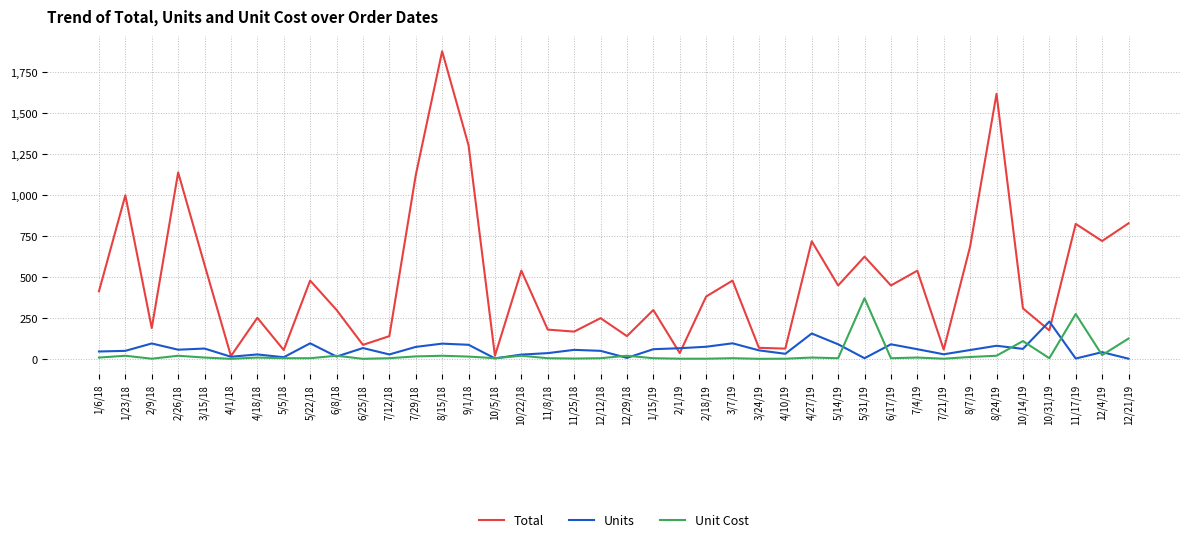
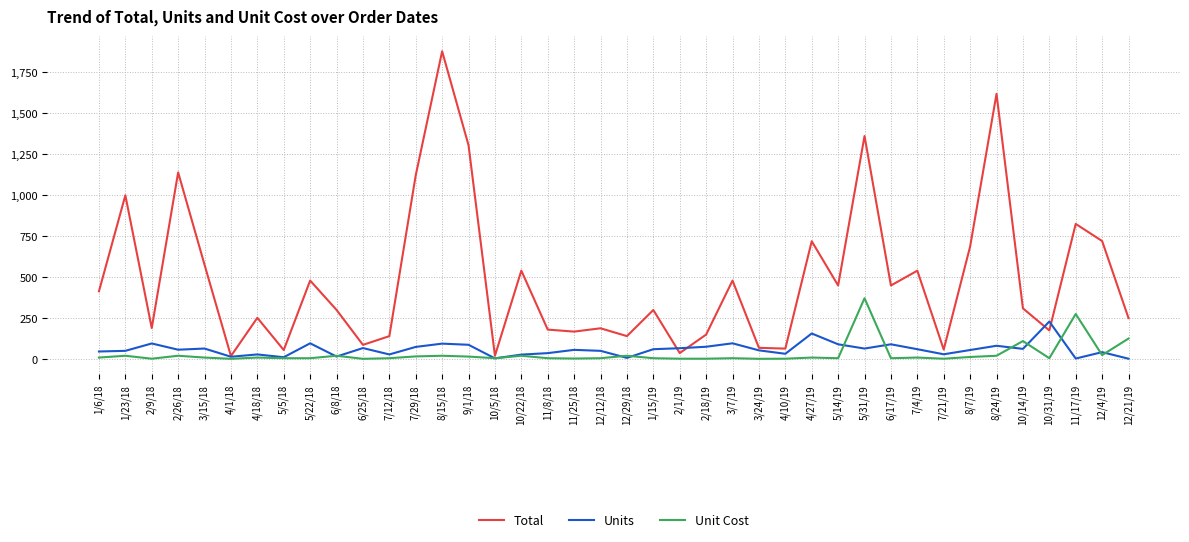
  {
    "Total": {
      "1/6/18": "410",
      "1/23/18": "1,000",
      "2/9/18": "190",
      "2/26/18": "1,140",
      "3/15/18": "580",
      "4/18/18": "250",
      "5/5/18": "50",
      "5/22/18": "480",
      "6/8/18": "300",
      "6/25/18": "90",
      "7/12/18": "140",
      "7/29/18": "1,120",
      "8/15/18": "1,880",
      "9/1/18": "1,310",
      "10/22/18": "540",
      "11/8/18": "180",
      "11/25/18": "170",
-     "12/12/18": "250",
+     "12/12/18": "190",
      "12/29/18": "140",
      "1/15/19": "300",
      "2/1/19": "40",
-     "2/18/19": "380",
+     "2/18/19": "150",
      "3/7/19": "480",
      "4/10/19": "60",
      "4/27/19": "720",
      "5/14/19": "450",
-     "5/31/19": "630",
+     "5/31/19": "1,360",
      "6/17/19": "450",
      "7/4/19": "540",
      "7/21/19": "60",
      "8/7/19": "690",
      "8/24/19": "1,620",
      "10/14/19": "310",
      "10/31/19": "170",
      "11/17/19": "830",
      "12/4/19": "720",
-     "12/21/19": "830"
+     "12/21/19": "250"
    },
    "Units": {
      "1/6/18": "50",
      "1/23/18": "50",
      "2/9/18": "100",
      "2/26/18": "60",
      "3/15/18": "60",
      "4/18/18": "30",
      "5/22/18": "100",
      "6/25/18": "70",
      "7/12/18": "30",
      "7/29/18": "70",
      "8/15/18": "90",
      "9/1/18": "90",
      "11/8/18": "40",
      "11/25/18": "60",
      "12/12/18": "50",
      "1/15/19": "60",
      "2/1/19": "70",
      "2/18/19": "80",
      "3/7/19": "100",
      "4/10/19": "30",
      "4/27/19": "160",
      "5/14/19": "90",
-     "5/31/19": "10",
+     "5/31/19": "60",
      "6/17/19": "90",
      "7/4/19": "60",
      "7/21/19": "30",
      "8/7/19": "60",
      "8/24/19": "80",
      "10/14/19": "60",
      "10/31/19": "230",
      "11/17/19": "0",
      "12/4/19": "40",
      "12/21/19": "0"
    },
    "Unit Cost": {
      "1/6/18": "10",
      "1/23/18": "20",
      "2/9/18": "0",
      "2/26/18": "20",
      "3/15/18": "10",
      "4/18/18": "10",
      "5/22/18": "0",
      "6/25/18": "0",
      "7/12/18": "0",
      "7/29/18": "20",
      "8/15/18": "20",
      "9/1/18": "20",
      "11/8/18": "0",
      "11/25/18": "0",
      "12/12/18": "0",
      "1/15/19": "0",
      "2/1/19": "0",
      "2/18/19": "0",
      "3/7/19": "0",
      "3/24/19": "0",
      "4/10/19": "0",
      "4/27/19": "10",
      "5/14/19": "0",
      "5/31/19": "370",
      "6/17/19": "0",
      "7/4/19": "10",
      "7/21/19": "0",
      "8/7/19": "10",
      "8/24/19": "20",
      "10/14/19": "110",
      "10/31/19": "0",
      "11/17/19": "280",
      "12/4/19": "20",
      "12/21/19": "130"
    }
  }
